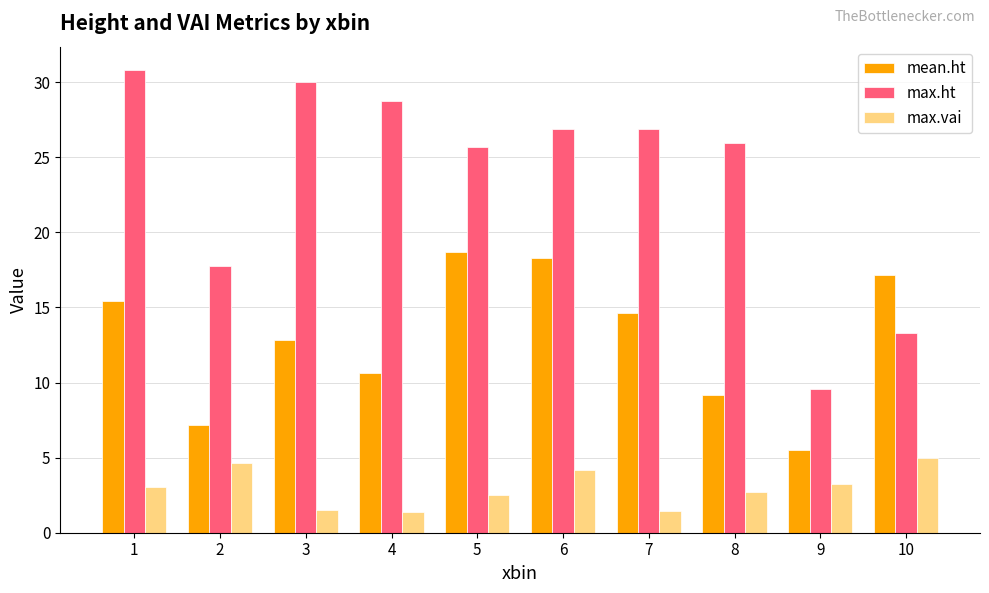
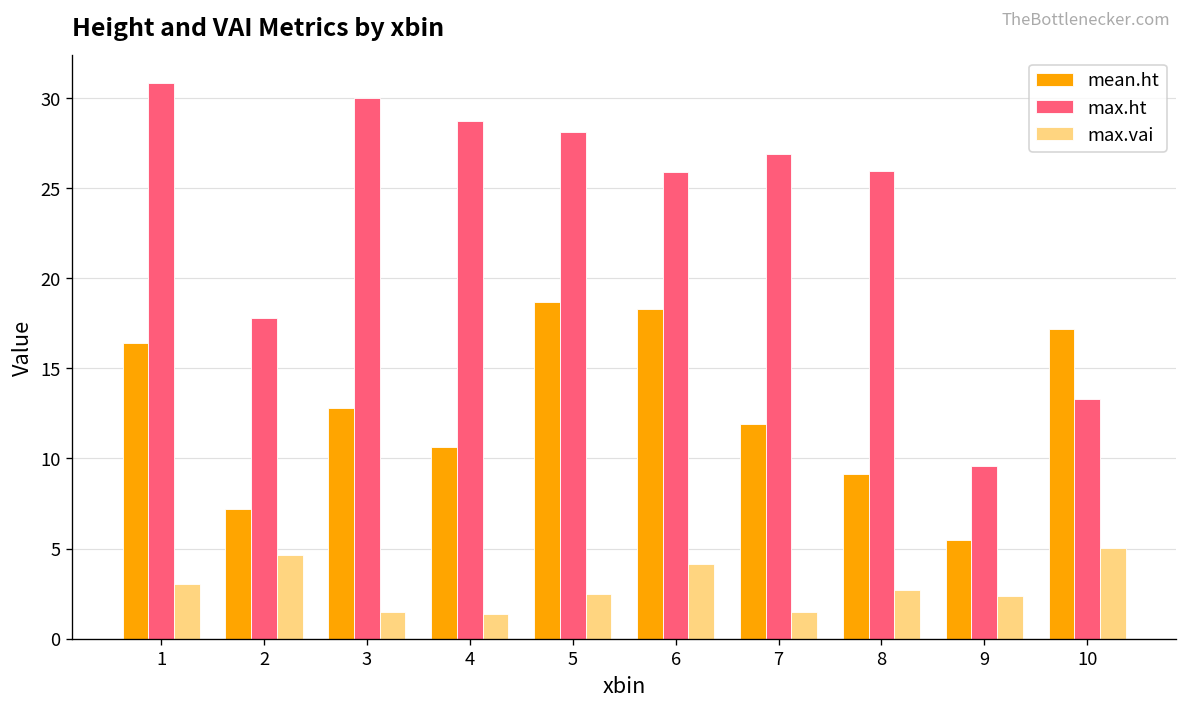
  {
    "mean.ht": {
-     "1": 15.4,
+     "1": 16.4,
      "2": 7.2,
      "3": 12.8,
      "4": 10.6,
      "5": 18.7,
      "6": 18.3,
-     "7": 14.6,
+     "7": 11.9,
      "8": 9.2,
      "9": 5.5,
      "10": 17.2
    },
    "max.ht": {
      "1": 30.8,
      "2": 17.8,
      "3": 30.0,
      "4": 28.7,
-     "5": 25.7,
-     "6": 26.9,
+     "5": 28.1,
+     "6": 25.9,
      "7": 26.9,
      "8": 26.0,
      "9": 9.6,
      "10": 13.3
    },
    "max.vai": {
      "1": 3.1,
      "2": 4.6,
      "3": 1.5,
      "4": 1.4,
      "5": 2.5,
      "6": 4.2,
      "7": 1.5,
      "8": 2.7,
-     "9": 3.3,
+     "9": 2.4,
      "10": 5.0
    }
  }
